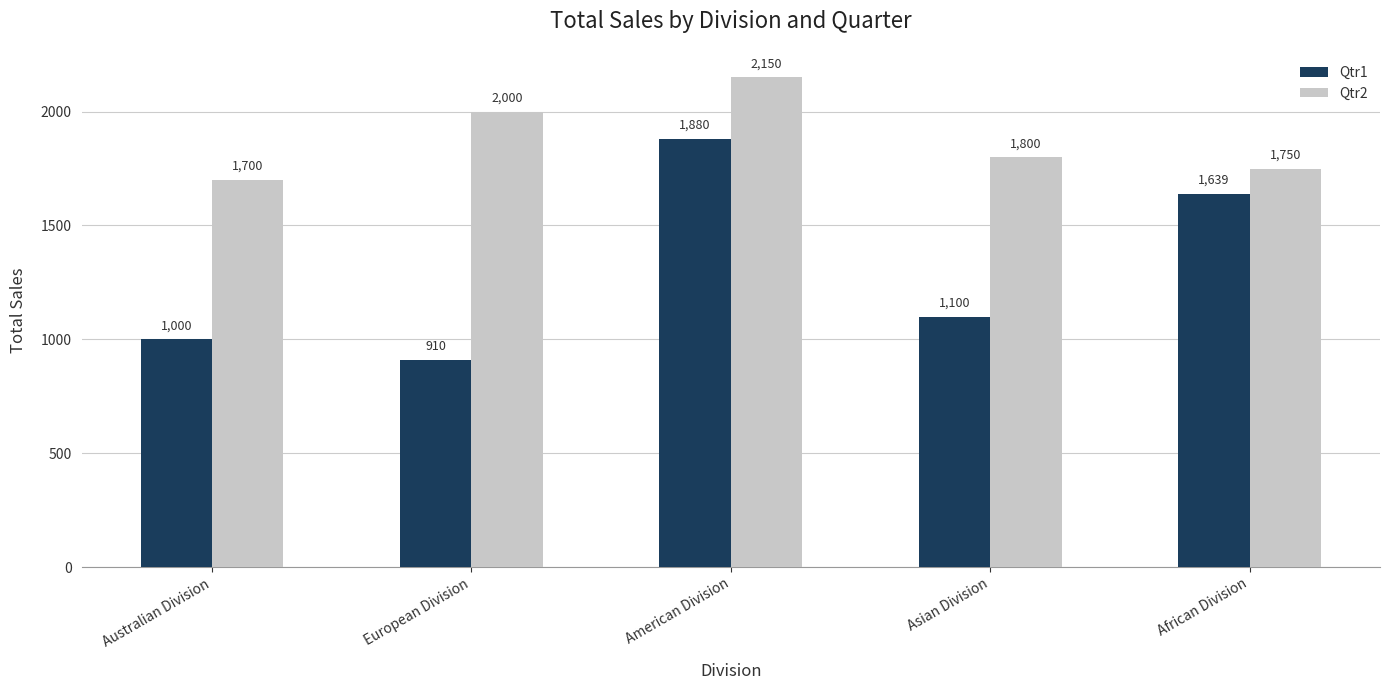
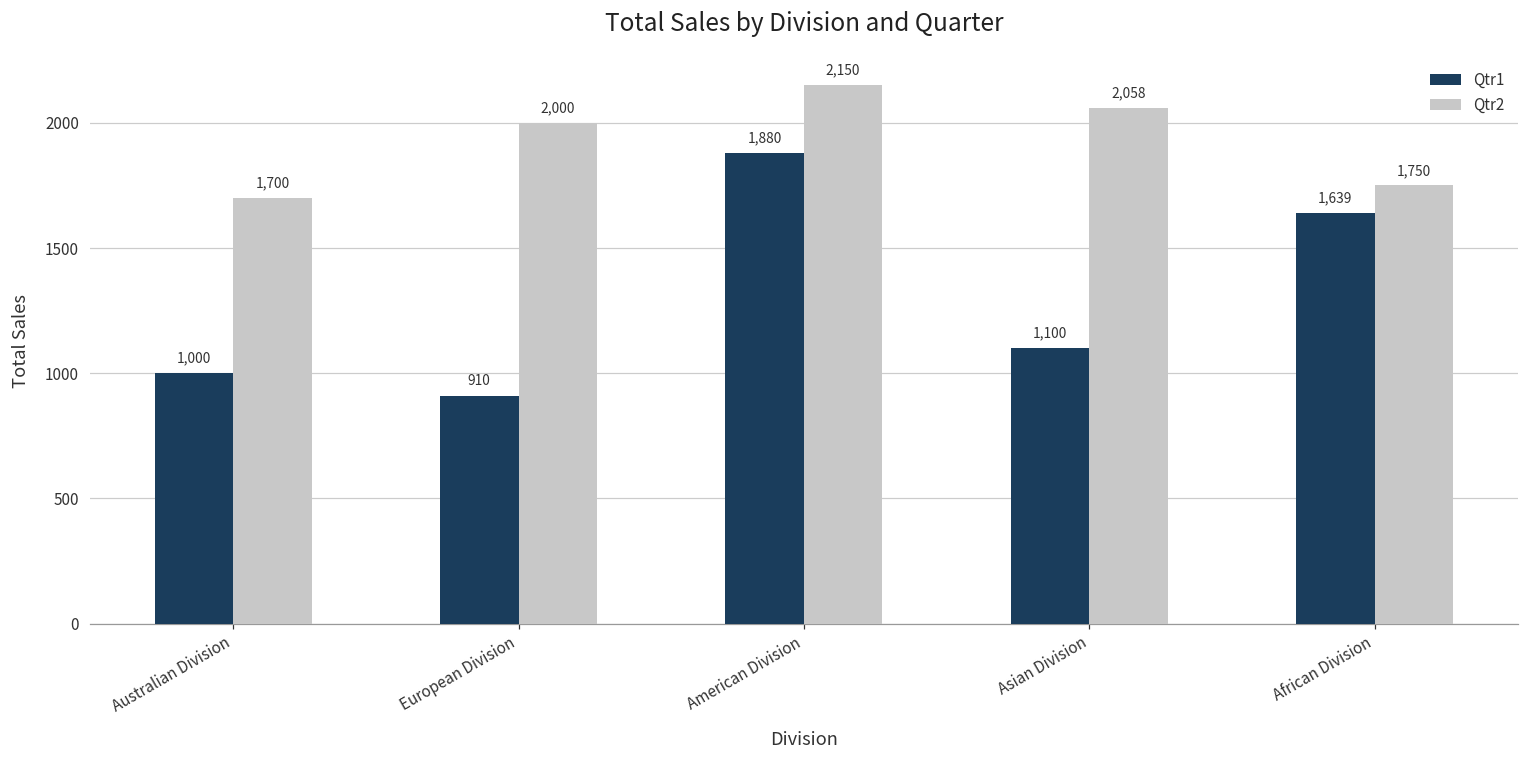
  {
    "Qtr1": {
      "Australian Division": "1,000",
      "European Division": "910",
      "American Division": "1,880",
      "Asian Division": "1,100",
      "African Division": "1,639"
    },
    "Qtr2": {
      "Australian Division": "1,700",
      "European Division": "2,000",
      "American Division": "2,150",
-     "Asian Division": "1,800",
+     "Asian Division": "2,058",
      "African Division": "1,750"
    }
  }
